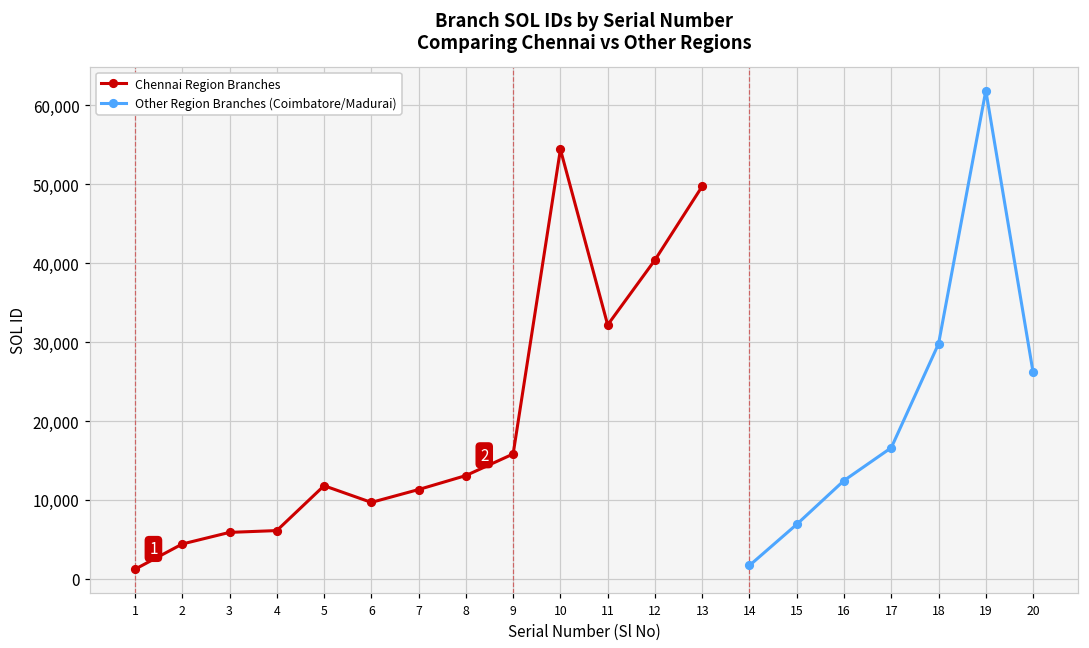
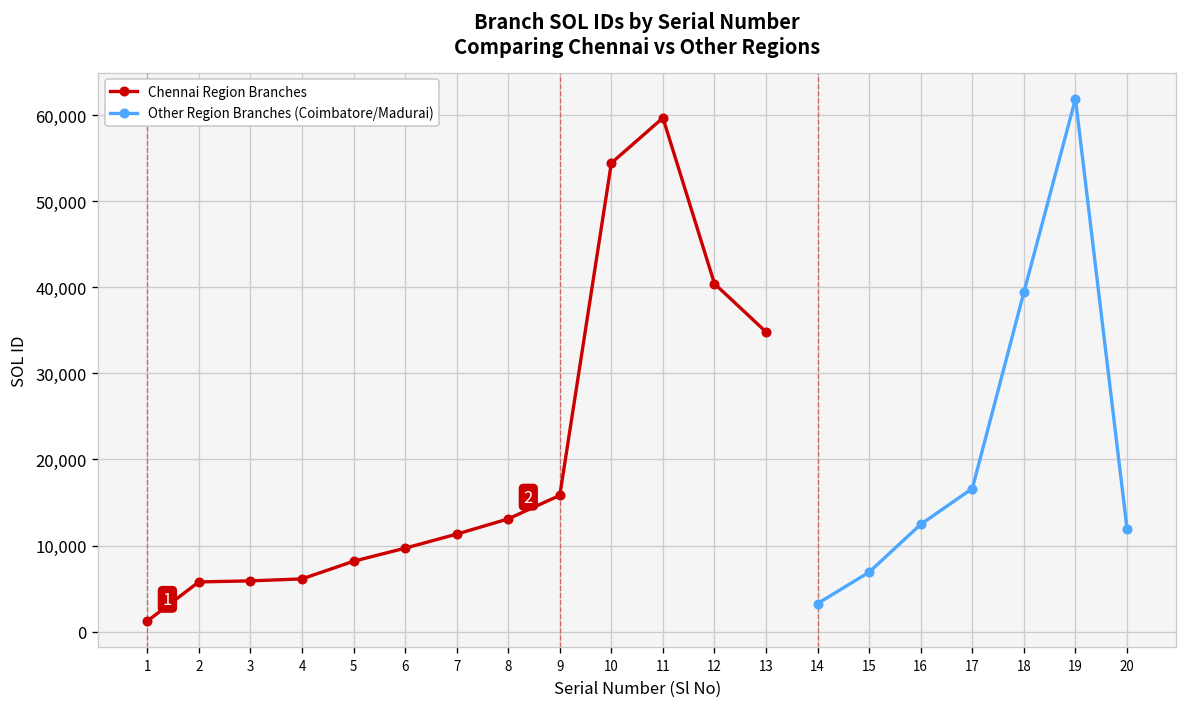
  {
    "Chennai Region Branches": {
-     "2": "4,000",
+     "2": "6,000",
      "3": "6,000",
      "4": "6,000",
-     "5": "12,000",
+     "5": "8,000",
      "6": "10,000",
      "7": "11,000",
      "9": "16,000",
      "10": "54,000",
-     "11": "32,000",
+     "11": "60,000",
      "12": "40,000",
-     "13": "50,000"
+     "13": "35,000"
    },
    "Other Region Branches (Coimbatore/Madurai)": {
-     "14": "2,000",
+     "14": "3,000",
      "15": "7,000",
      "16": "12,000",
      "17": "17,000",
-     "18": "30,000",
+     "18": "39,000",
      "19": "62,000",
-     "20": "26,000"
+     "20": "12,000"
    }
  }
